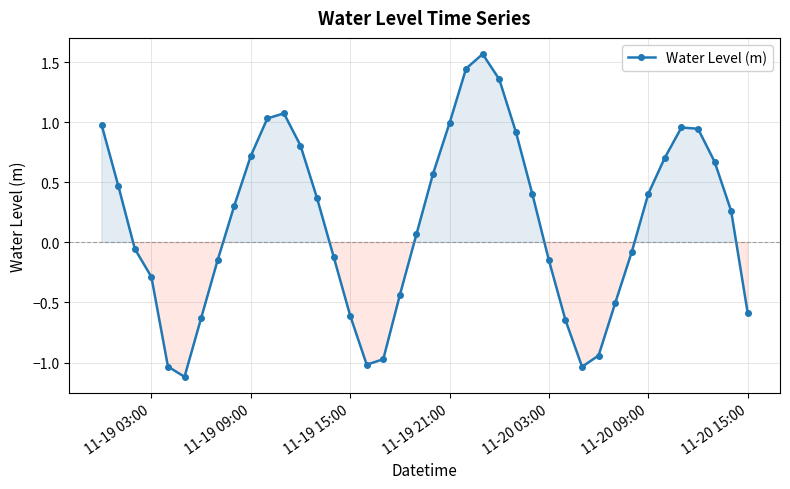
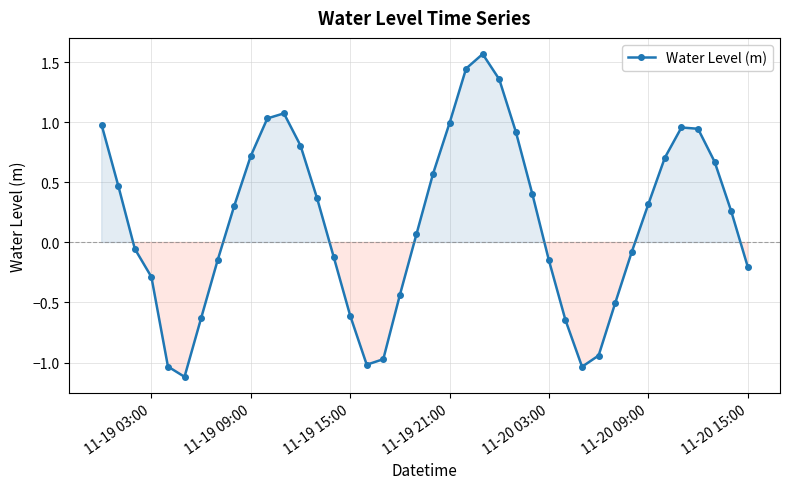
  {
    "11-19 03:00": -0.29,
    "11-19 09:00": 0.72,
    "11-19 15:00": -0.61,
    "11-19 21:00": 0.99,
    "11-20 03:00": -0.15,
-   "11-20 09:00": 0.41,
-   "11-20 15:00": -0.59
+   "11-20 09:00": 0.32,
+   "11-20 15:00": -0.20
  }
